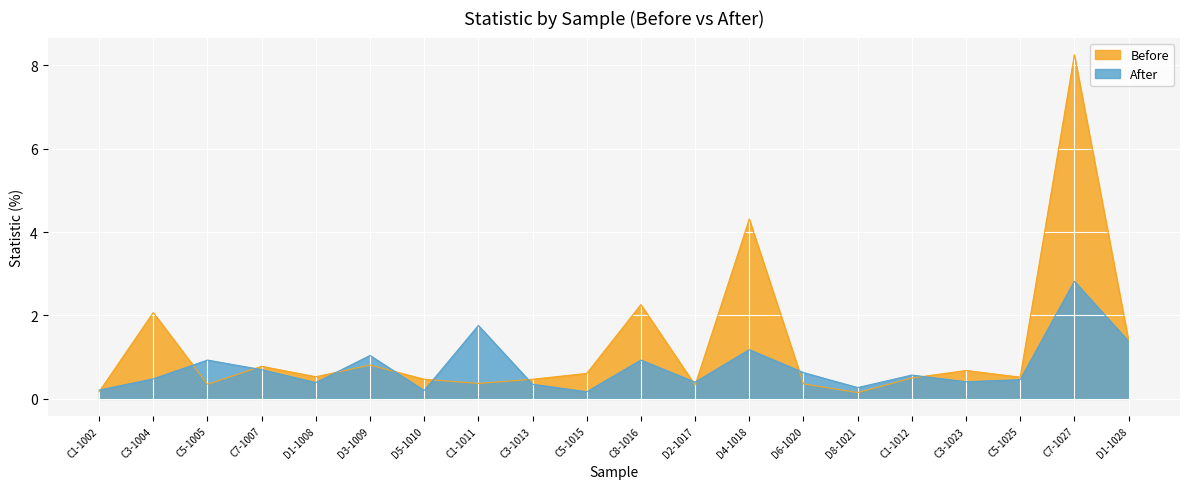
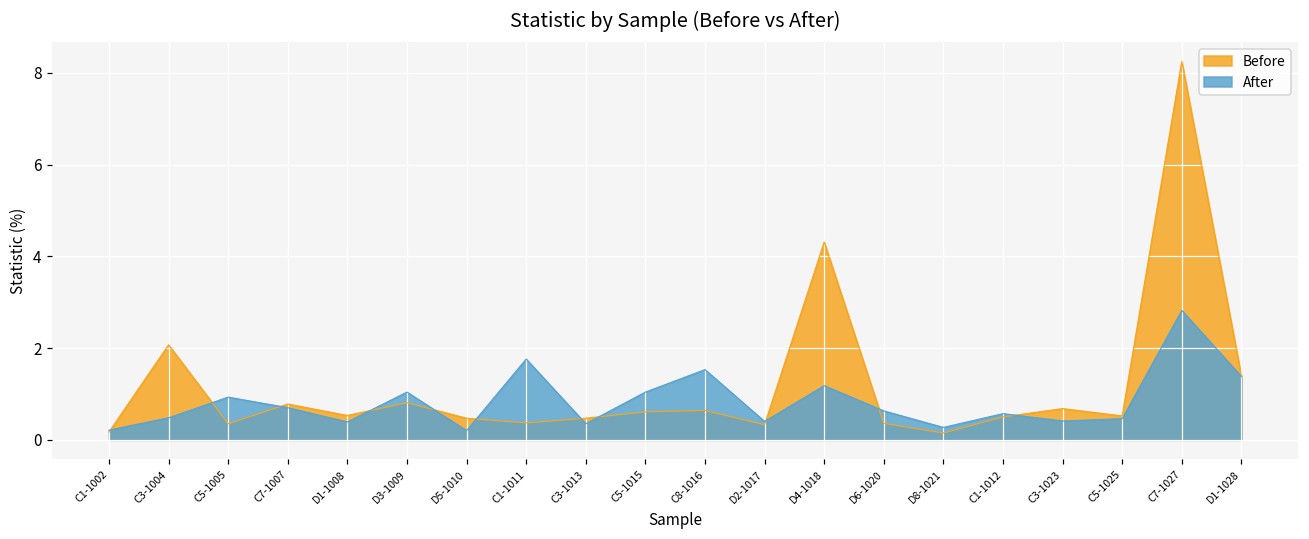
  {
    "Before": {
      "C3-1004": 2.1,
      "C5-1005": 0.4,
      "C7-1007": 0.8,
      "D1-1008": 0.5,
      "D3-1009": 0.8,
      "D5-1010": 0.5,
      "C1-1011": 0.4,
      "C3-1013": 0.5,
      "C5-1015": 0.6,
-     "C8-1016": 2.3,
+     "C8-1016": 0.6,
      "D2-1017": 0.3,
      "D4-1018": 4.3,
      "D6-1020": 0.4,
      "D8-1021": 0.2,
      "C1-1012": 0.5,
      "C3-1023": 0.7,
      "C7-1027": 8.3
    },
    "After": {
      "C3-1004": 0.5,
      "C5-1005": 0.9,
      "C7-1007": 0.7,
      "D1-1008": 0.4,
      "D3-1009": 1.0,
      "D5-1010": 0.2,
      "C1-1011": 1.8,
      "C3-1013": 0.4,
-     "C5-1015": 0.2,
-     "C8-1016": 0.9,
+     "C5-1015": 1.0,
+     "C8-1016": 1.5,
      "D2-1017": 0.4,
      "D4-1018": 1.2,
      "D6-1020": 0.6,
      "D8-1021": 0.3,
      "C1-1012": 0.6,
      "C3-1023": 0.4,
      "C7-1027": 2.8
    }
  }
